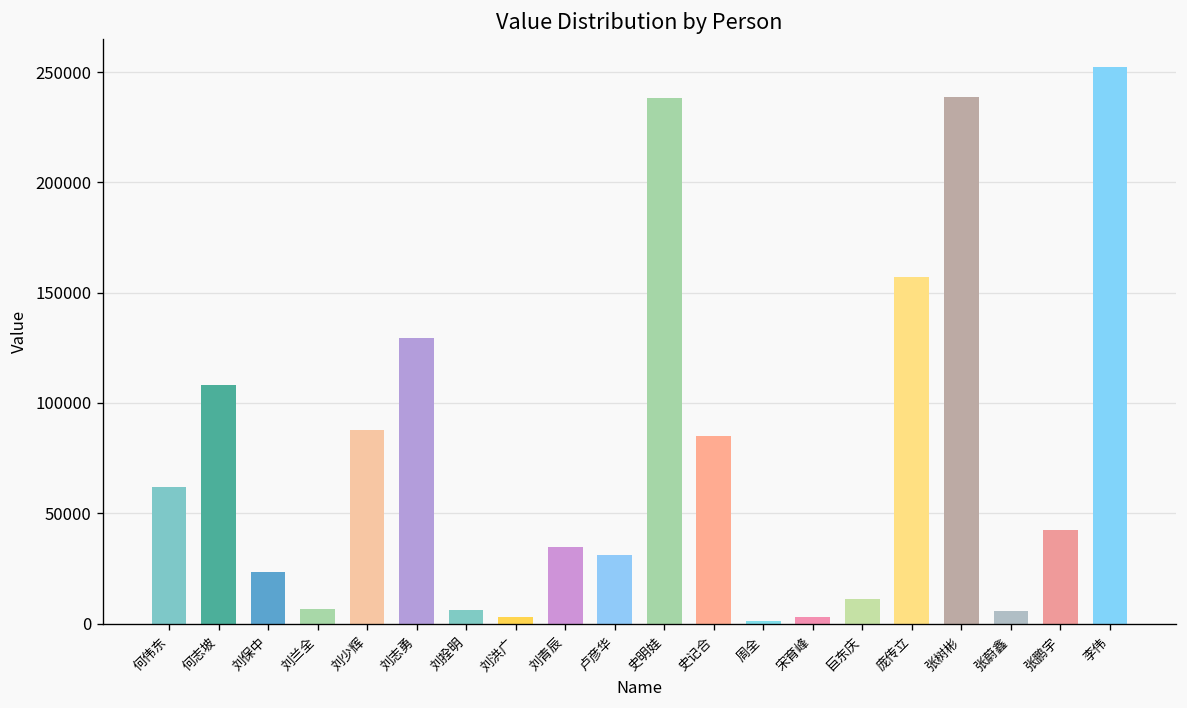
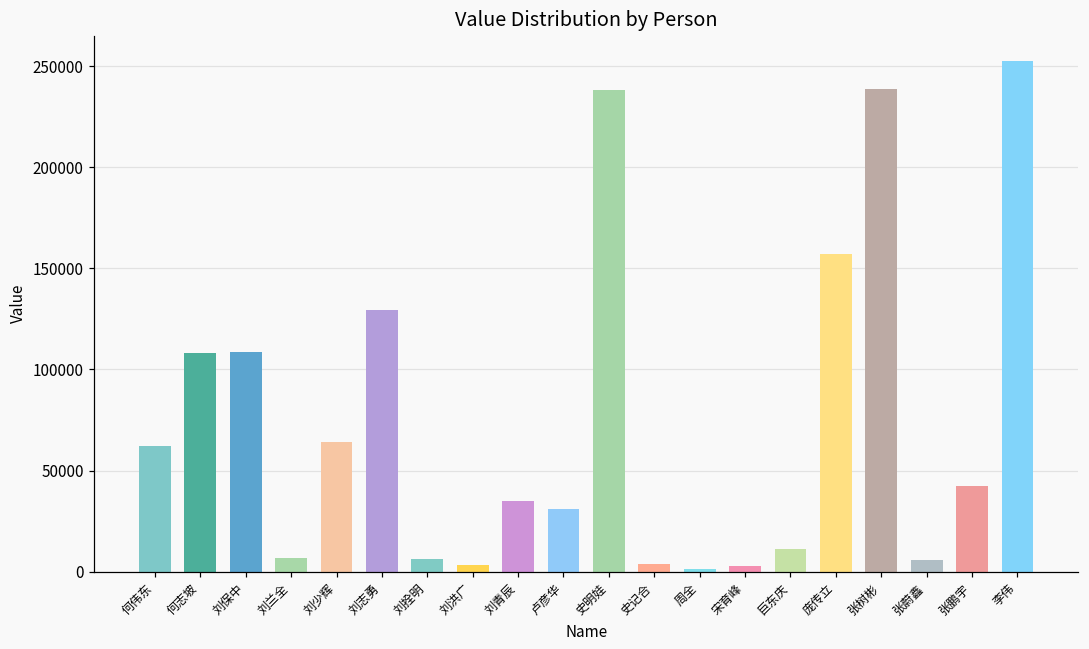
  {
    "何伟东": 62000,
    "何志坡": 108000,
-   "刘保中": 24000,
+   "刘保中": 109000,
    "刘兰全": 7000,
-   "刘少辉": 88000,
+   "刘少辉": 64000,
    "刘志勇": 129000,
    "刘拴明": 6000,
    "刘洪广": 3000,
    "刘青辰": 35000,
    "卢彦华": 31000,
    "史明娃": 238000,
-   "史记合": 85000,
+   "史记合": 4000,
    "宋育峰": 3000,
    "巨东庆": 11000,
    "庞传立": 157000,
    "张树彬": 239000,
    "张蔚鑫": 6000,
    "张鹏宇": 43000,
    "李伟": 252000
  }
